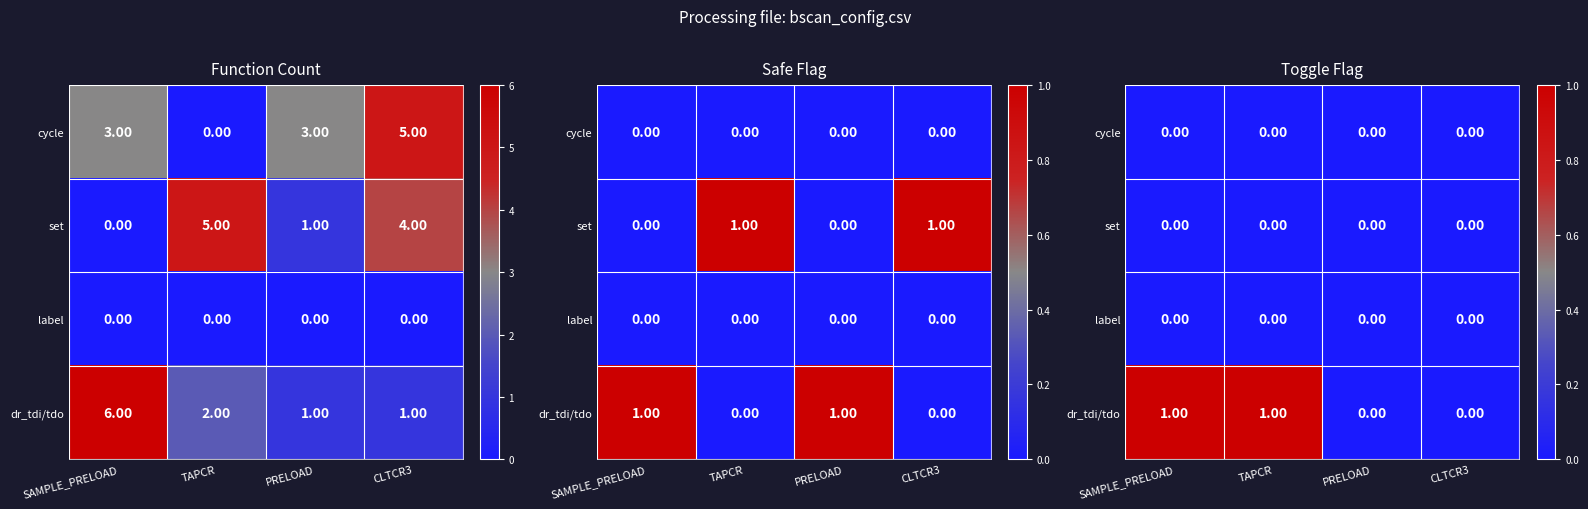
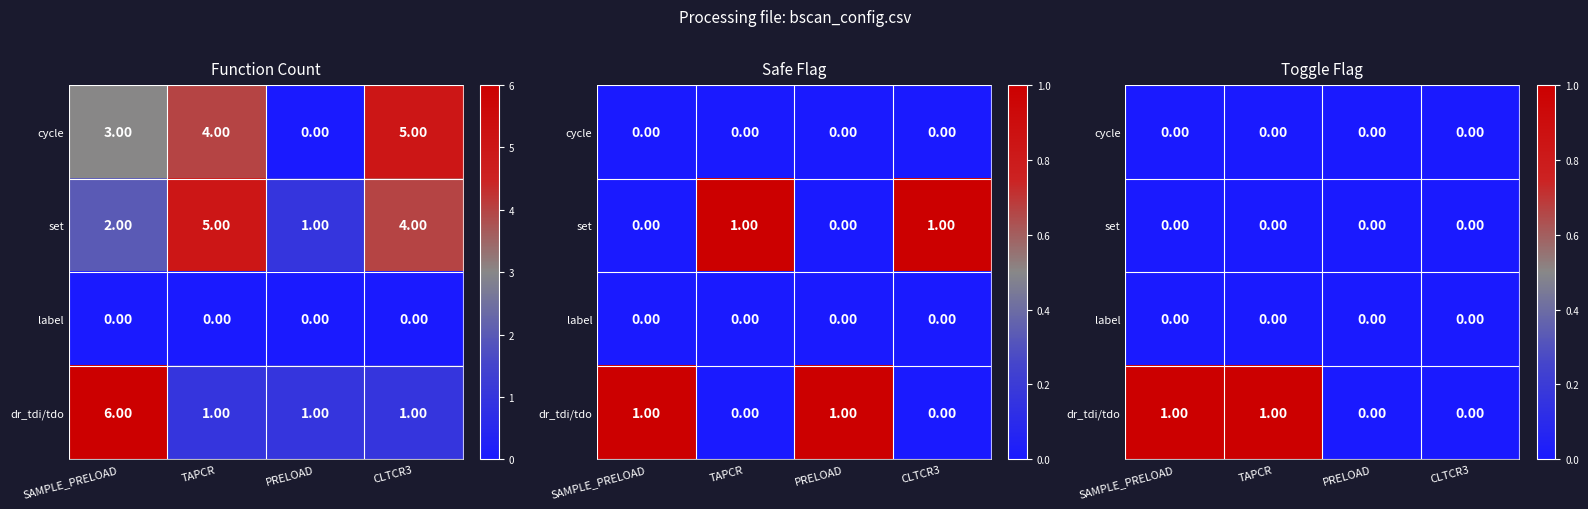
  {
    "Function Count": {
      "cycle": {
        "SAMPLE_PRELOAD": 3.00,
-       "TAPCR": 0.00,
-       "PRELOAD": 3.00,
+       "TAPCR": 4.00,
+       "PRELOAD": 0.00,
        "CLTCR3": 5.00
      },
      "set": {
-       "SAMPLE_PRELOAD": 0.00,
+       "SAMPLE_PRELOAD": 2.00,
        "TAPCR": 5.00,
        "PRELOAD": 1.00,
        "CLTCR3": 4.00
      },
      "label": {
        "SAMPLE_PRELOAD": 0.00,
        "TAPCR": 0.00,
        "PRELOAD": 0.00,
        "CLTCR3": 0.00
      },
      "dr_tdi/tdo": {
        "SAMPLE_PRELOAD": 6.00,
-       "TAPCR": 2.00,
+       "TAPCR": 1.00,
        "PRELOAD": 1.00,
        "CLTCR3": 1.00
      }
    },
    "Safe Flag": {
      "cycle": {
        "SAMPLE_PRELOAD": 0.00,
        "TAPCR": 0.00,
        "PRELOAD": 0.00,
        "CLTCR3": 0.00
      },
      "set": {
        "SAMPLE_PRELOAD": 0.00,
        "TAPCR": 1.00,
        "PRELOAD": 0.00,
        "CLTCR3": 1.00
      },
      "label": {
        "SAMPLE_PRELOAD": 0.00,
        "TAPCR": 0.00,
        "PRELOAD": 0.00,
        "CLTCR3": 0.00
      },
      "dr_tdi/tdo": {
        "SAMPLE_PRELOAD": 1.00,
        "TAPCR": 0.00,
        "PRELOAD": 1.00,
        "CLTCR3": 0.00
      }
    },
    "Toggle Flag": {
      "cycle": {
        "SAMPLE_PRELOAD": 0.00,
        "TAPCR": 0.00,
        "PRELOAD": 0.00,
        "CLTCR3": 0.00
      },
      "set": {
        "SAMPLE_PRELOAD": 0.00,
        "TAPCR": 0.00,
        "PRELOAD": 0.00,
        "CLTCR3": 0.00
      },
      "label": {
        "SAMPLE_PRELOAD": 0.00,
        "TAPCR": 0.00,
        "PRELOAD": 0.00,
        "CLTCR3": 0.00
      },
      "dr_tdi/tdo": {
        "SAMPLE_PRELOAD": 1.00,
        "TAPCR": 1.00,
        "PRELOAD": 0.00,
        "CLTCR3": 0.00
      }
    }
  }
